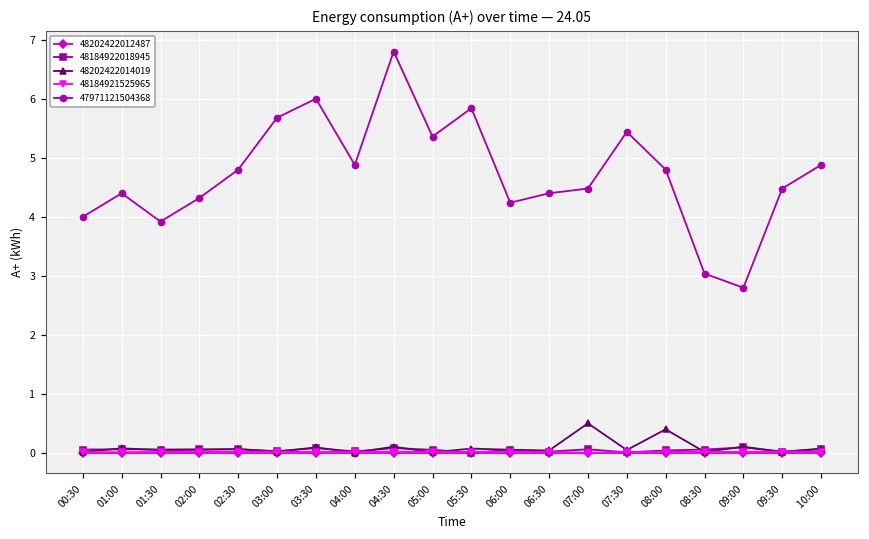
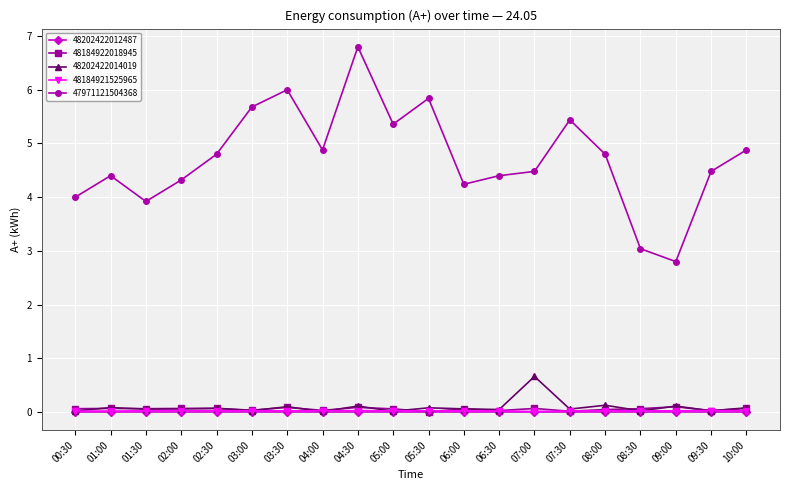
  {
    "48202422014019": {
      "05:30": 0.1,
-     "07:00": 0.5,
-     "08:00": 0.4
+     "07:00": 0.7,
+     "08:00": 0.1
    }
  }
